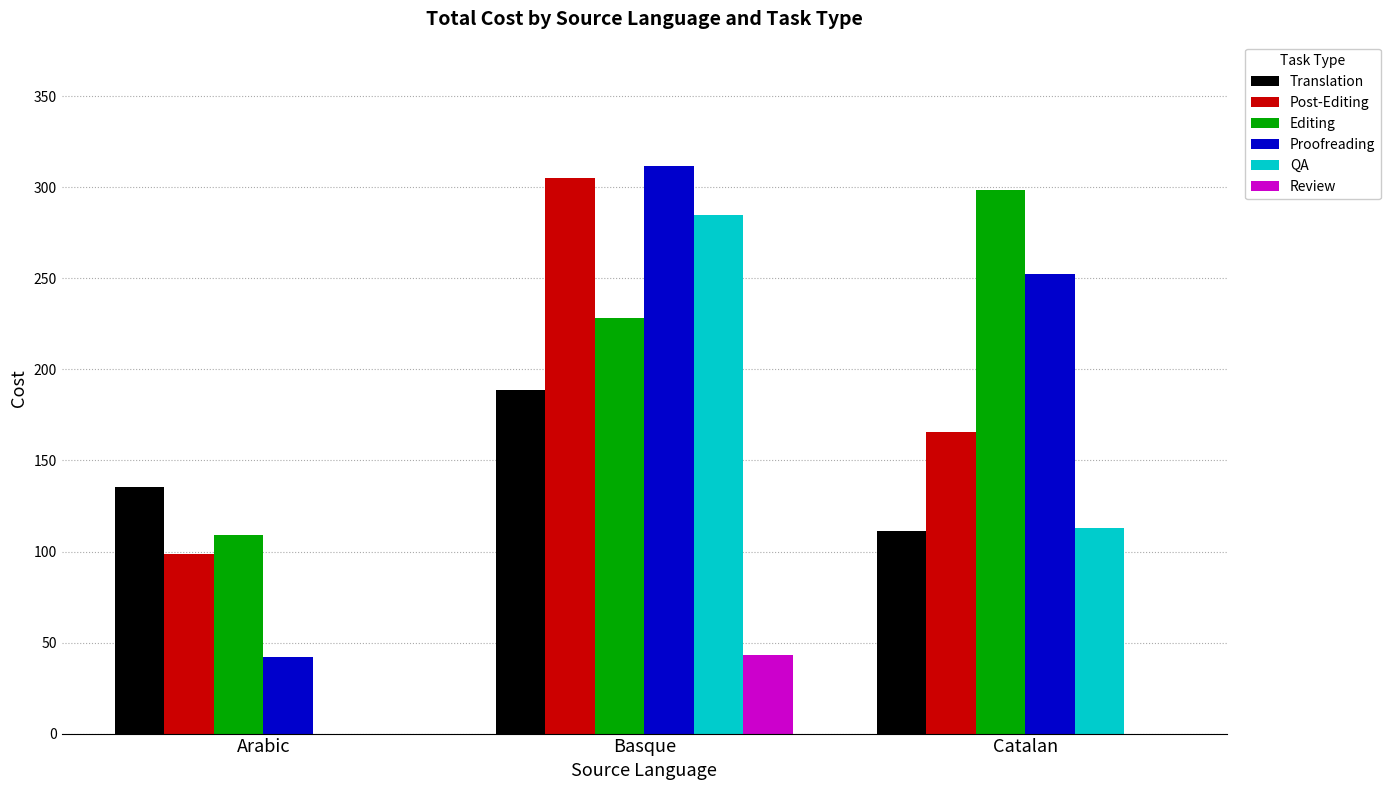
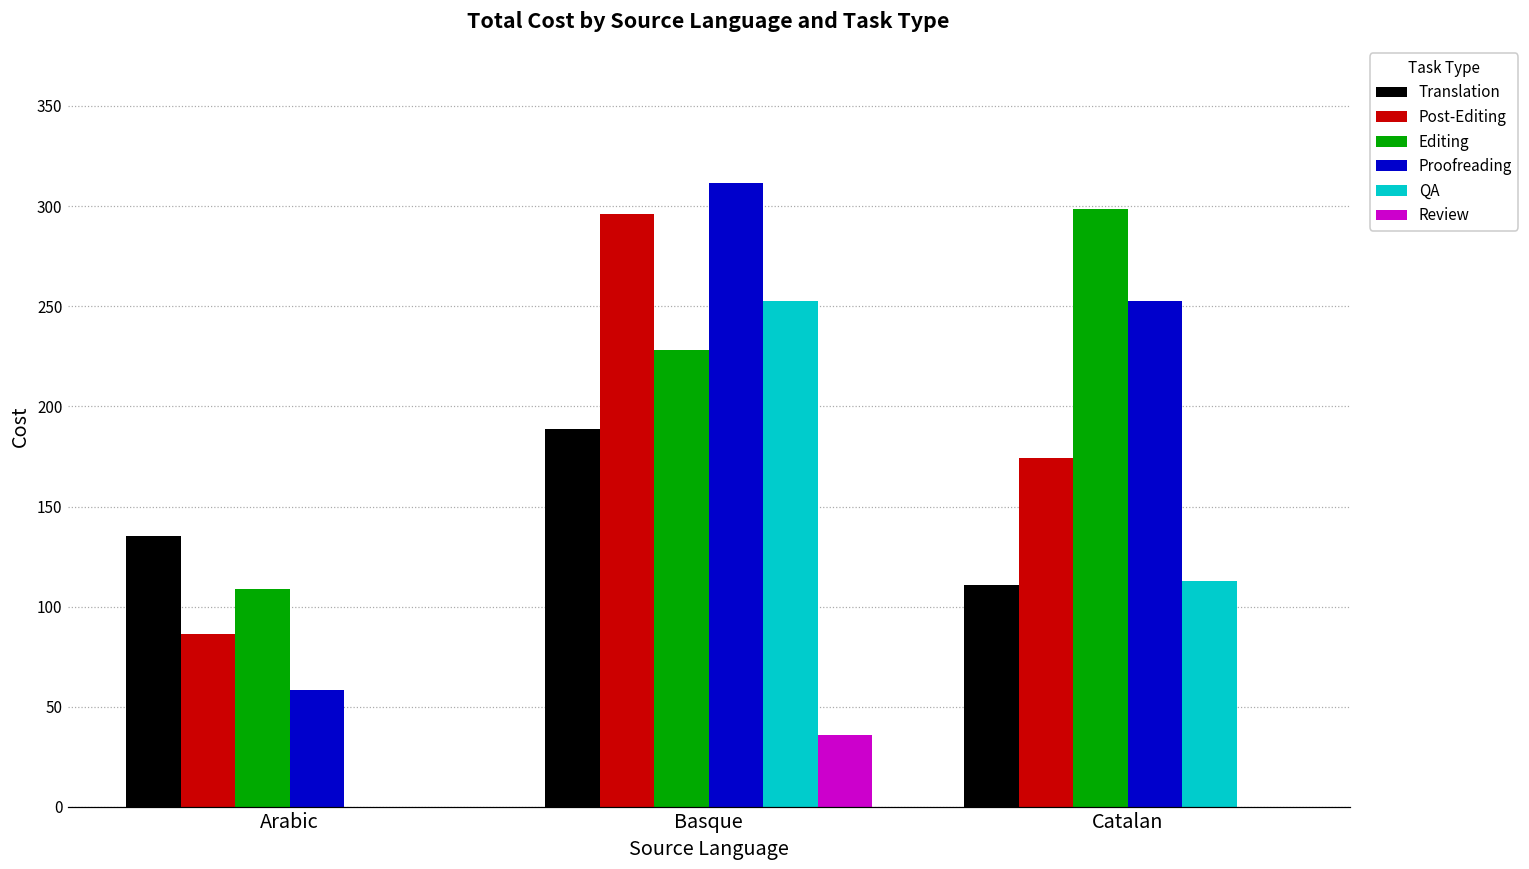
  {
    "Translation": {
      "Arabic": 135,
      "Basque": 189,
      "Catalan": 111
    },
    "Post-Editing": {
-     "Arabic": 98,
-     "Basque": 305,
-     "Catalan": 166
+     "Arabic": 87,
+     "Basque": 296,
+     "Catalan": 174
    },
    "Editing": {
      "Arabic": 109,
      "Basque": 228,
      "Catalan": 299
    },
    "Proofreading": {
-     "Arabic": 42,
+     "Arabic": 59,
      "Basque": 312,
      "Catalan": 252
    },
    "QA": {
      "Arabic": 0,
-     "Basque": 285,
+     "Basque": 253,
      "Catalan": 113
    },
    "Review": {
      "Arabic": 0,
-     "Basque": 43,
+     "Basque": 36,
      "Catalan": 0
    }
  }
